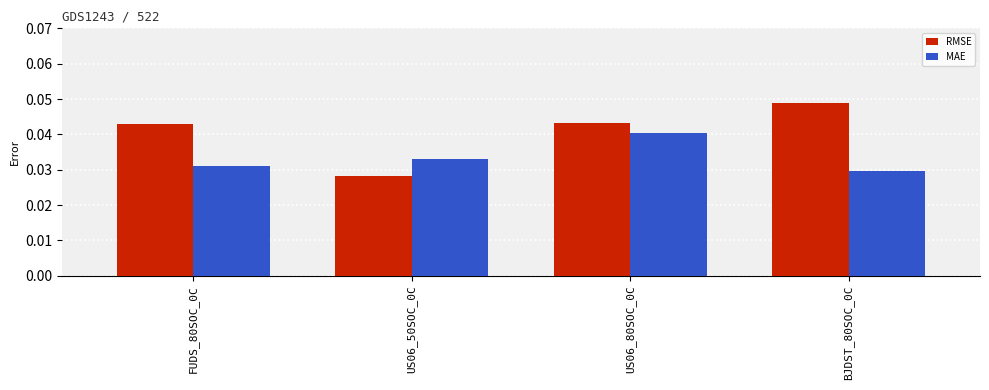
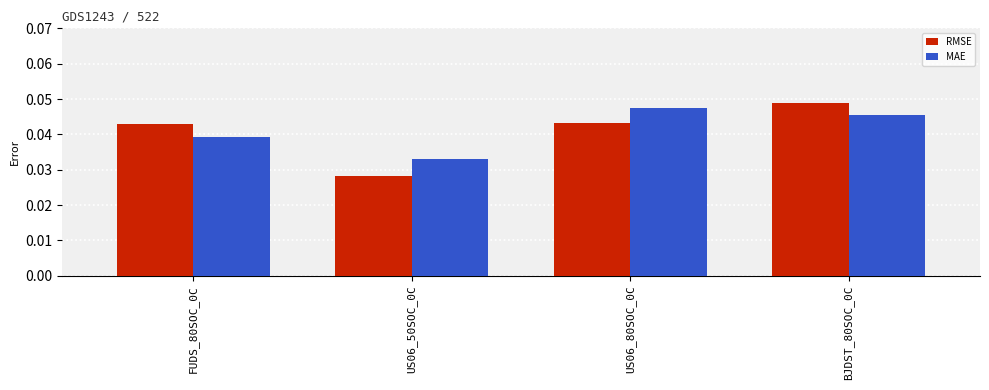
  {
    "RMSE": {
      "FUDS_80SOC_0C": 0.043,
      "US06_50SOC_0C": 0.028,
      "US06_80SOC_0C": 0.043,
      "BJDST_80SOC_0C": 0.049
    },
    "MAE": {
-     "FUDS_80SOC_0C": 0.031,
+     "FUDS_80SOC_0C": 0.039,
      "US06_50SOC_0C": 0.033,
-     "US06_80SOC_0C": 0.040,
-     "BJDST_80SOC_0C": 0.030
+     "US06_80SOC_0C": 0.048,
+     "BJDST_80SOC_0C": 0.045
    }
  }
